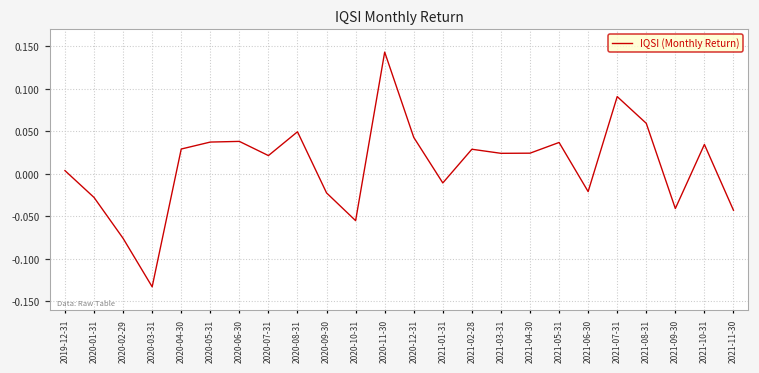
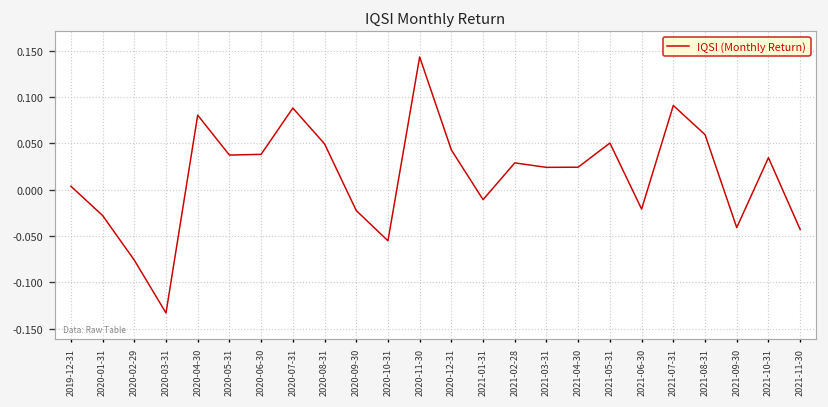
  {
    "2019-12-31": 0.00,
    "2020-01-31": -0.03,
    "2020-02-29": -0.08,
    "2020-03-31": -0.13,
-   "2020-04-30": 0.03,
+   "2020-04-30": 0.08,
    "2020-05-31": 0.04,
    "2020-06-30": 0.04,
-   "2020-07-31": 0.02,
+   "2020-07-31": 0.09,
    "2020-08-31": 0.05,
    "2020-09-30": -0.02,
    "2020-10-31": -0.06,
    "2020-11-30": 0.14,
    "2020-12-31": 0.04,
    "2021-01-31": -0.01,
    "2021-02-28": 0.03,
    "2021-03-31": 0.02,
    "2021-04-30": 0.02,
-   "2021-05-31": 0.04,
+   "2021-05-31": 0.05,
    "2021-06-30": -0.02,
    "2021-07-31": 0.09,
    "2021-08-31": 0.06,
    "2021-09-30": -0.04,
    "2021-10-31": 0.03,
    "2021-11-30": -0.04
  }
